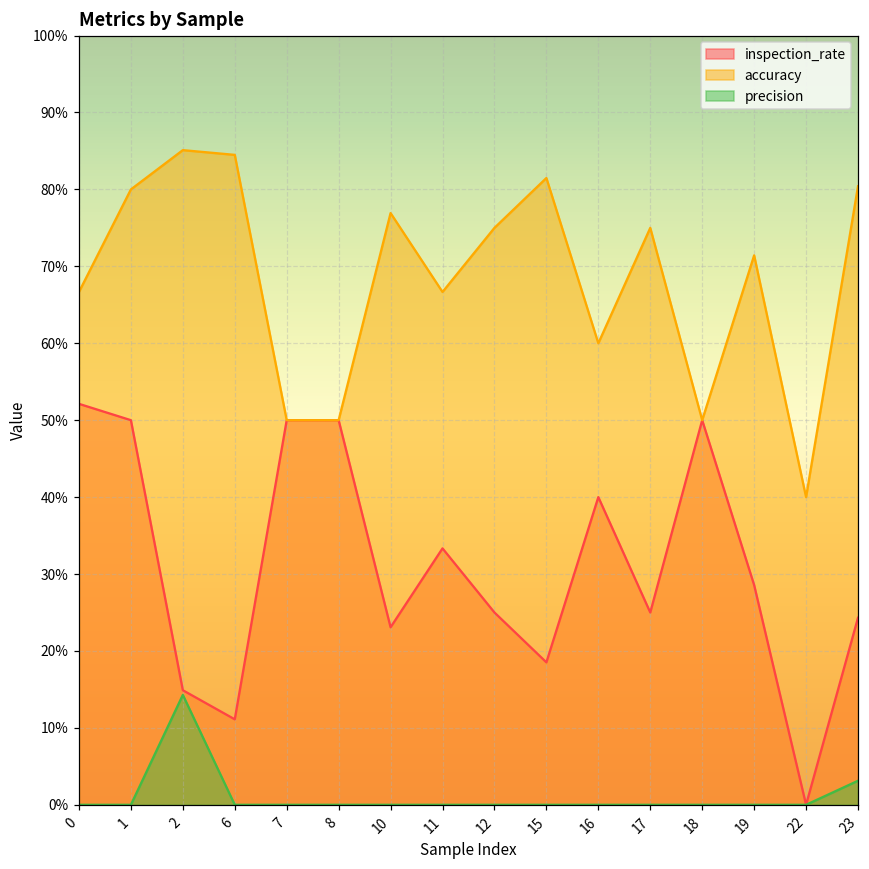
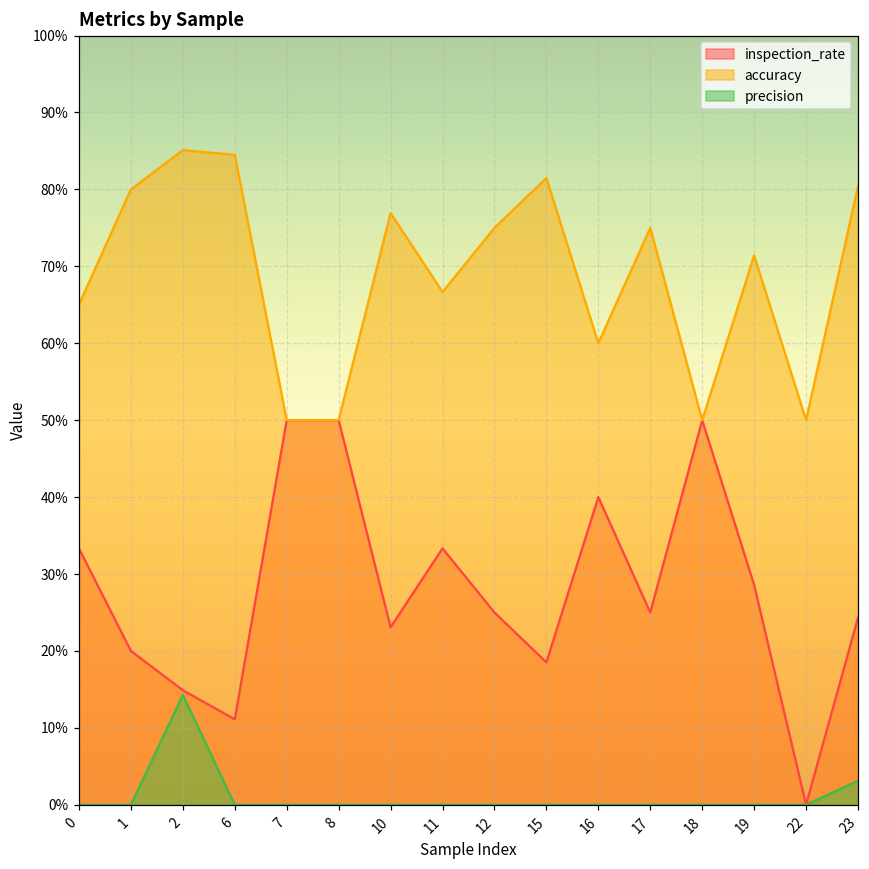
  {
    "inspection_rate": {
-     "0": "52%",
-     "1": "50%",
+     "0": "33%",
+     "1": "20%",
      "2": "15%",
      "6": "11%",
      "10": "23%",
      "11": "33%",
      "12": "25%",
      "15": "19%",
      "16": "40%",
      "17": "25%",
      "19": "29%",
      "23": "24%"
    },
    "accuracy": {
-     "0": "67%",
+     "0": "65%",
      "1": "80%",
      "2": "85%",
      "6": "84%",
      "10": "77%",
      "11": "67%",
      "12": "75%",
      "15": "81%",
      "16": "60%",
      "17": "75%",
      "19": "71%",
-     "22": "40%",
+     "22": "50%",
      "23": "80%"
    },
    "precision": {
      "0": "0%",
      "1": "0%",
      "2": "14%",
      "6": "0%",
      "7": "0%",
      "8": "0%",
      "10": "0%",
      "11": "0%",
      "12": "0%",
      "15": "0%",
      "16": "0%",
      "17": "0%",
      "18": "0%",
      "19": "0%",
      "23": "3%"
    }
  }
